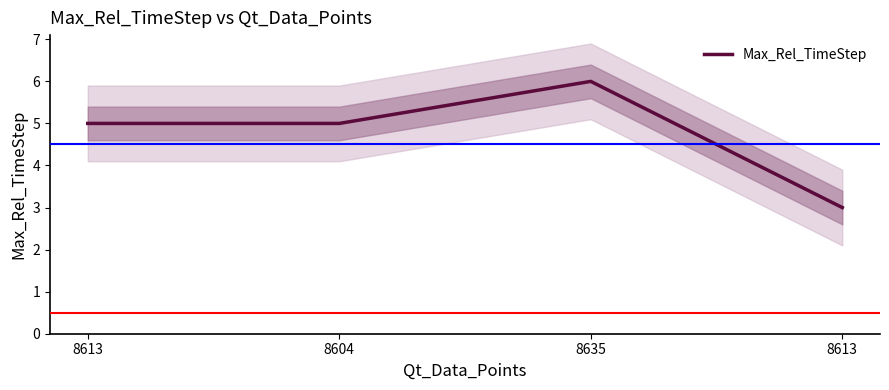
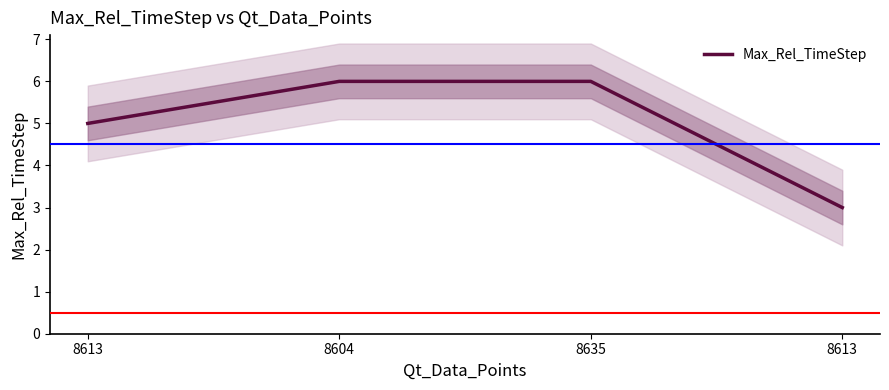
  {
    "Max_Rel_TimeStep": {
-     "8604": 5,
+     "8604": 6,
      "8635": 6
    }
  }
